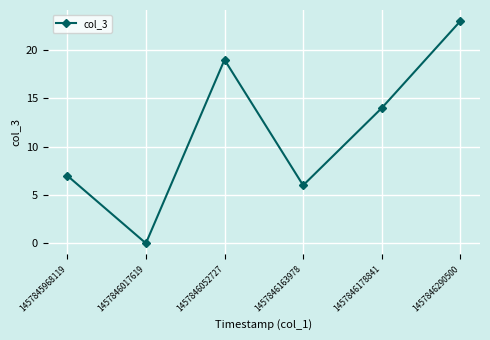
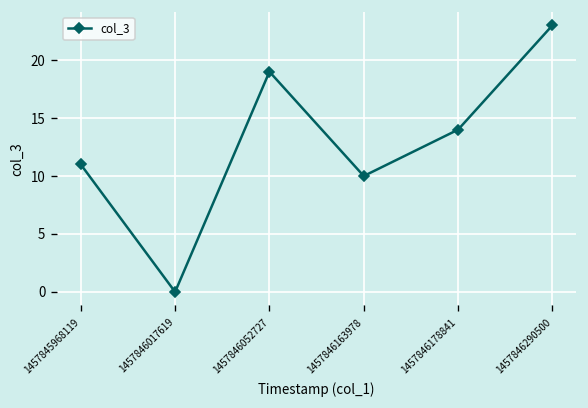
  {
-   "1457845968119": 7,
+   "1457845968119": 11,
    "1457846017619": 0,
    "1457846052727": 19,
-   "1457846163978": 6,
+   "1457846163978": 10,
    "1457846178841": 14,
    "1457846290500": 23
  }
